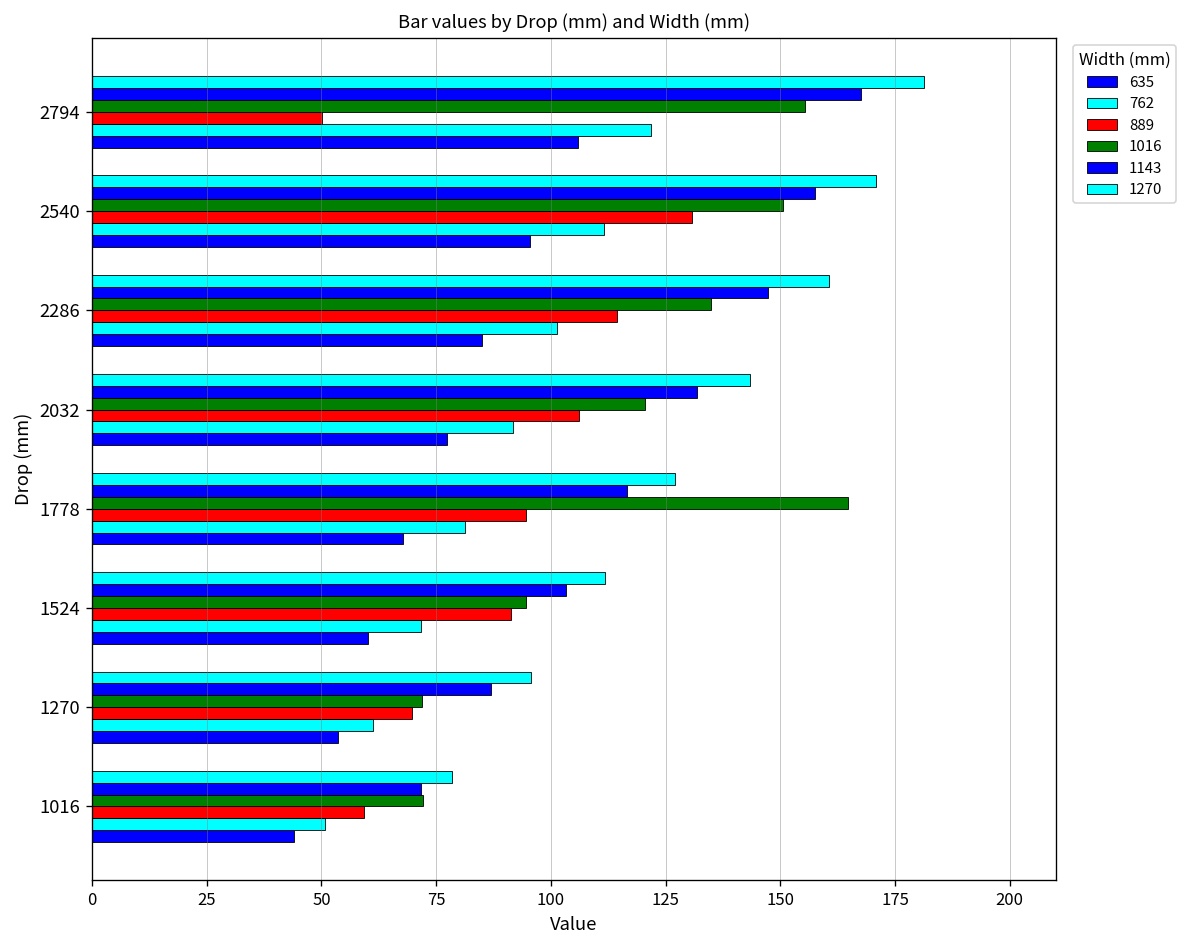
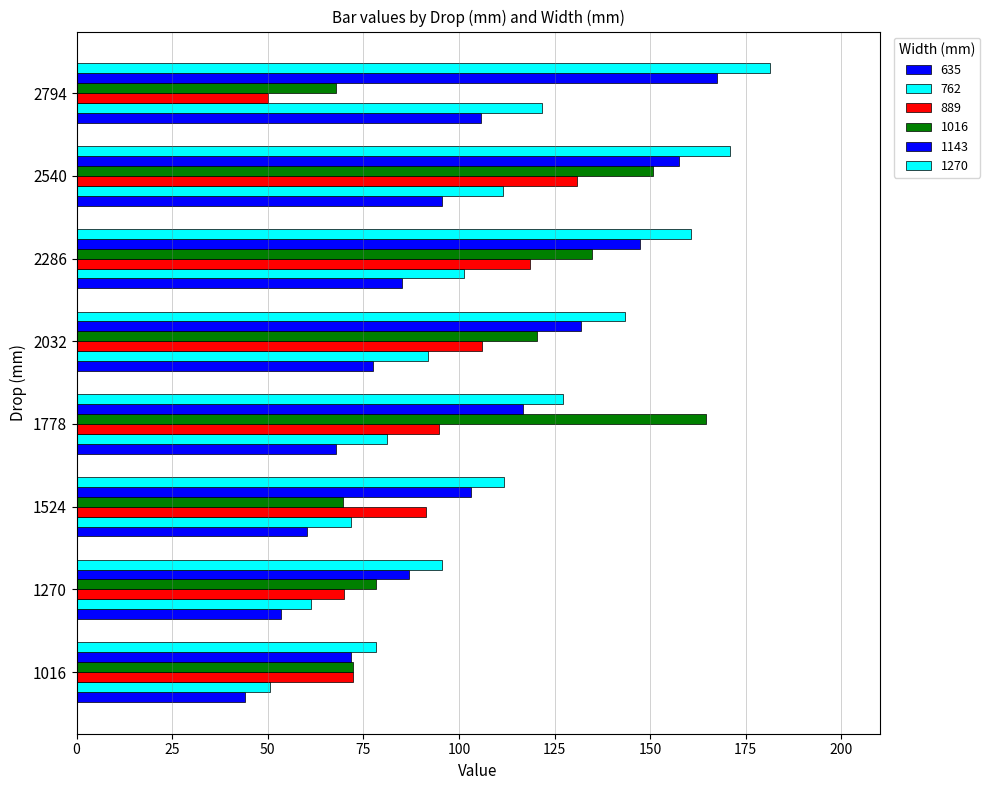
  {
    "889": {
      "2794": 50,
      "2540": 131,
-     "2286": 114,
+     "2286": 119,
      "2032": 106,
      "1778": 95,
      "1524": 91,
      "1270": 70,
-     "1016": 59
+     "1016": 72
    },
    "1016": {
-     "2794": 155,
+     "2794": 68,
      "2540": 151,
      "2286": 135,
      "2032": 120,
      "1778": 165,
-     "1524": 95,
-     "1270": 72,
+     "1524": 70,
+     "1270": 78,
      "1016": 72
    }
  }
